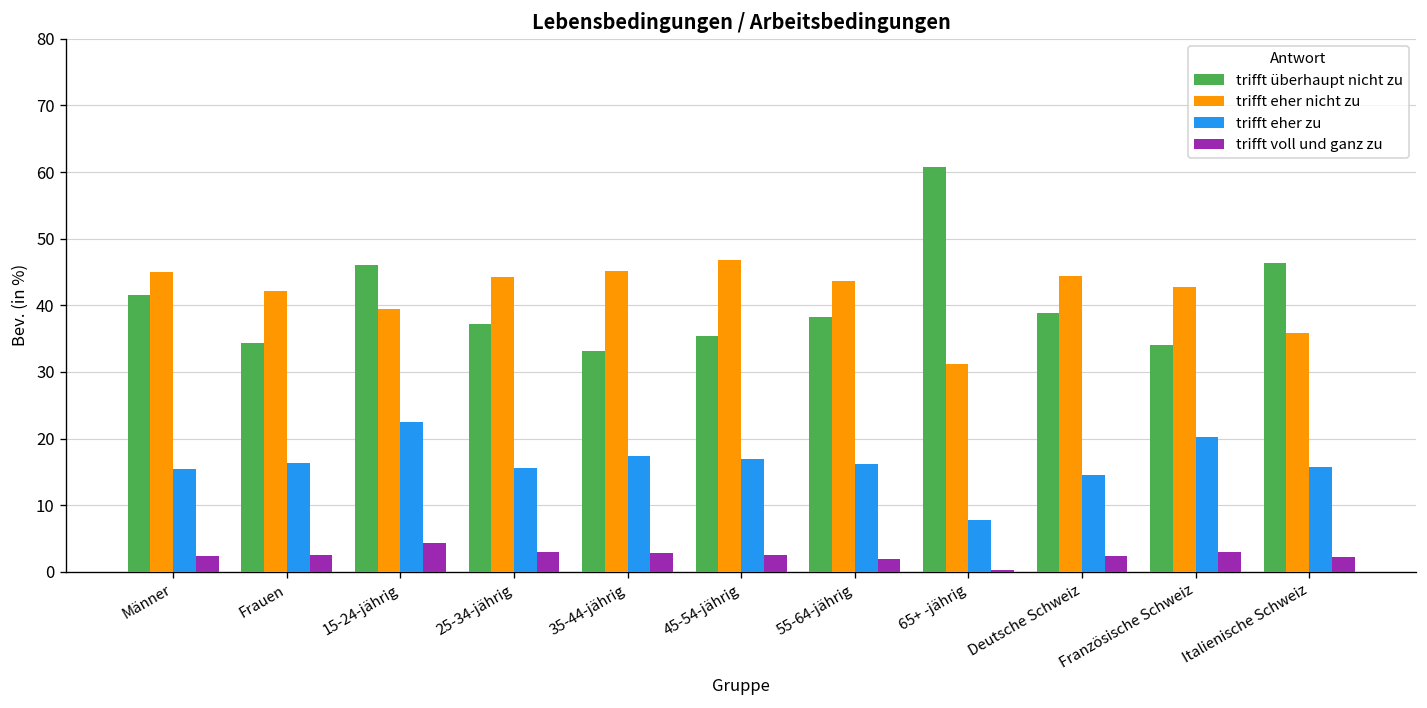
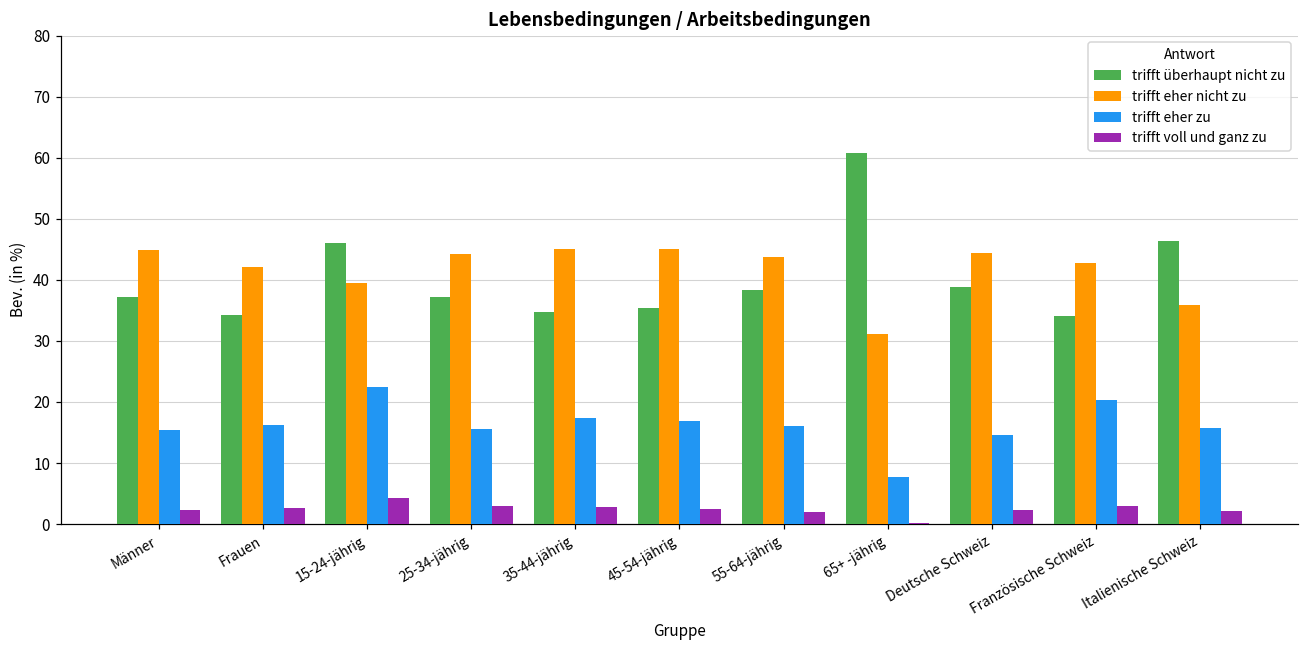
  {
    "trifft überhaupt nicht zu": {
-     "Männer": 42,
+     "Männer": 37,
      "Frauen": 34,
      "15-24-jährig": 46,
      "25-34-jährig": 37,
-     "35-44-jährig": 33,
+     "35-44-jährig": 35,
      "45-54-jährig": 35,
      "55-64-jährig": 38,
      "65+ -jährig": 61,
      "Deutsche Schweiz": 39,
      "Französische Schweiz": 34,
      "Italienische Schweiz": 46
    },
    "trifft eher nicht zu": {
      "Männer": 45,
      "Frauen": 42,
      "15-24-jährig": 39,
      "25-34-jährig": 44,
      "35-44-jährig": 45,
-     "45-54-jährig": 47,
+     "45-54-jährig": 45,
      "55-64-jährig": 44,
      "65+ -jährig": 31,
      "Deutsche Schweiz": 44,
      "Französische Schweiz": 43,
      "Italienische Schweiz": 36
    },
    "trifft eher zu": {
      "Männer": 15,
      "Frauen": 16,
      "15-24-jährig": 22,
      "25-34-jährig": 16,
      "35-44-jährig": 17,
      "45-54-jährig": 17,
      "55-64-jährig": 16,
      "65+ -jährig": 8,
      "Deutsche Schweiz": 15,
      "Französische Schweiz": 20,
      "Italienische Schweiz": 16
    },
    "trifft voll und ganz zu": {
      "Männer": 2,
      "Frauen": 3,
      "15-24-jährig": 4,
      "25-34-jährig": 3,
      "35-44-jährig": 3,
      "45-54-jährig": 2,
      "55-64-jährig": 2,
      "Deutsche Schweiz": 2,
      "Französische Schweiz": 3,
      "Italienische Schweiz": 2
    }
  }
